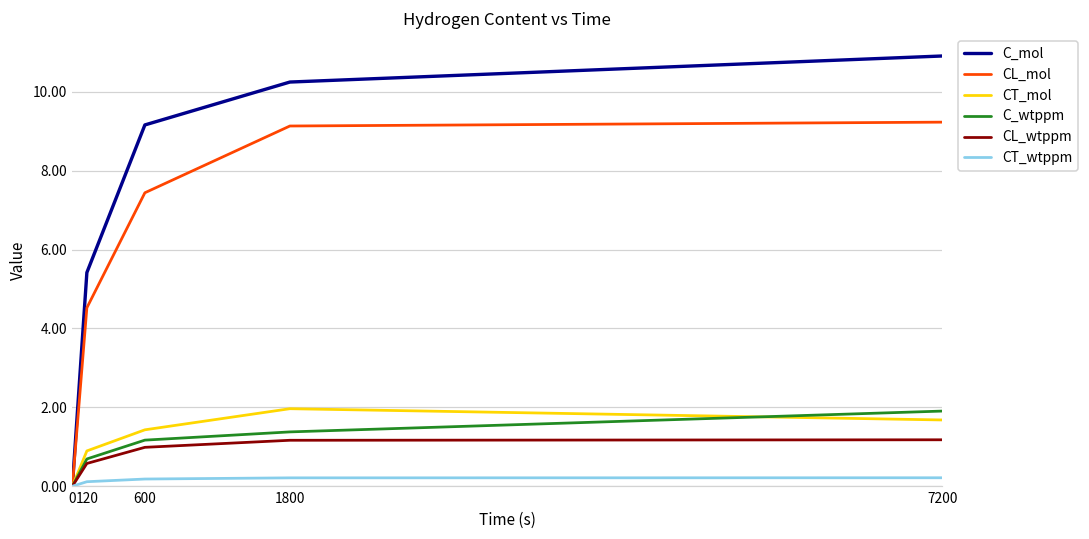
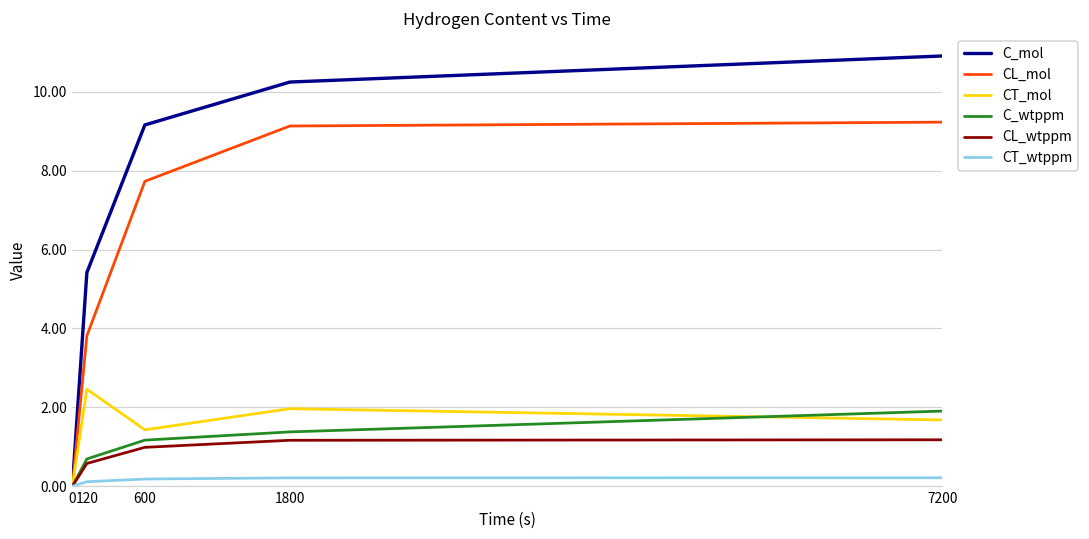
  {
    "C_mol": {
      "120": 5.4,
      "600": 9.2,
      "1800": 10.2,
      "7200": 10.9
    },
    "CL_mol": {
-     "120": 4.5,
-     "600": 7.4,
+     "120": 3.8,
+     "600": 7.7,
      "1800": 9.1,
      "7200": 9.2
    },
    "CT_mol": {
-     "120": 0.9,
+     "120": 2.5,
      "600": 1.4,
      "1800": 2.0,
      "7200": 1.7
    },
    "C_wtppm": {
      "120": 0.7,
      "600": 1.2,
      "1800": 1.4,
      "7200": 1.9
    },
    "CL_wtppm": {
      "120": 0.6,
      "600": 1.0,
      "1800": 1.2,
      "7200": 1.2
    },
    "CT_wtppm": {
      "120": 0.1,
      "600": 0.2,
      "1800": 0.2,
      "7200": 0.2
    }
  }
